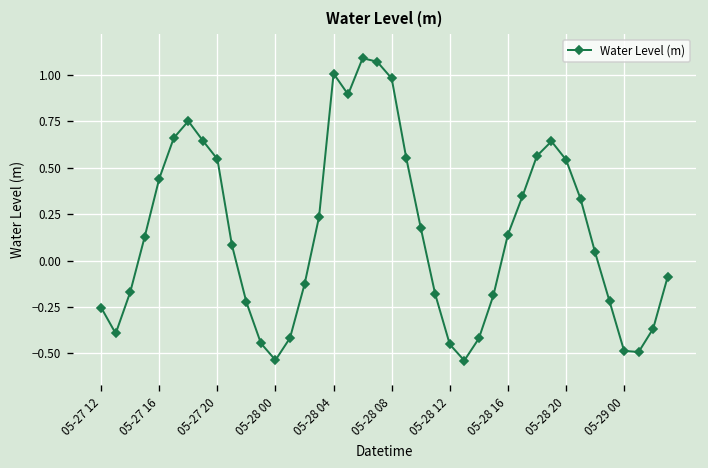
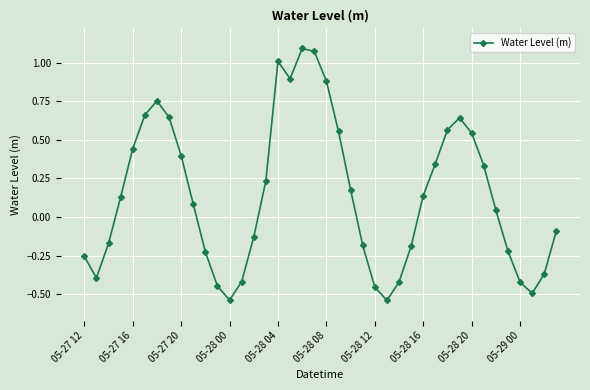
  {
    "05-27 12": -0.25,
    "05-27 16": 0.44,
-   "05-27 20": 0.55,
+   "05-27 20": 0.40,
    "05-28 00": -0.54,
    "05-28 04": 1.01,
-   "05-28 08": 0.98,
+   "05-28 08": 0.88,
    "05-28 12": -0.45,
    "05-28 16": 0.14,
    "05-28 20": 0.54,
-   "05-29 00": -0.49
+   "05-29 00": -0.42
  }
